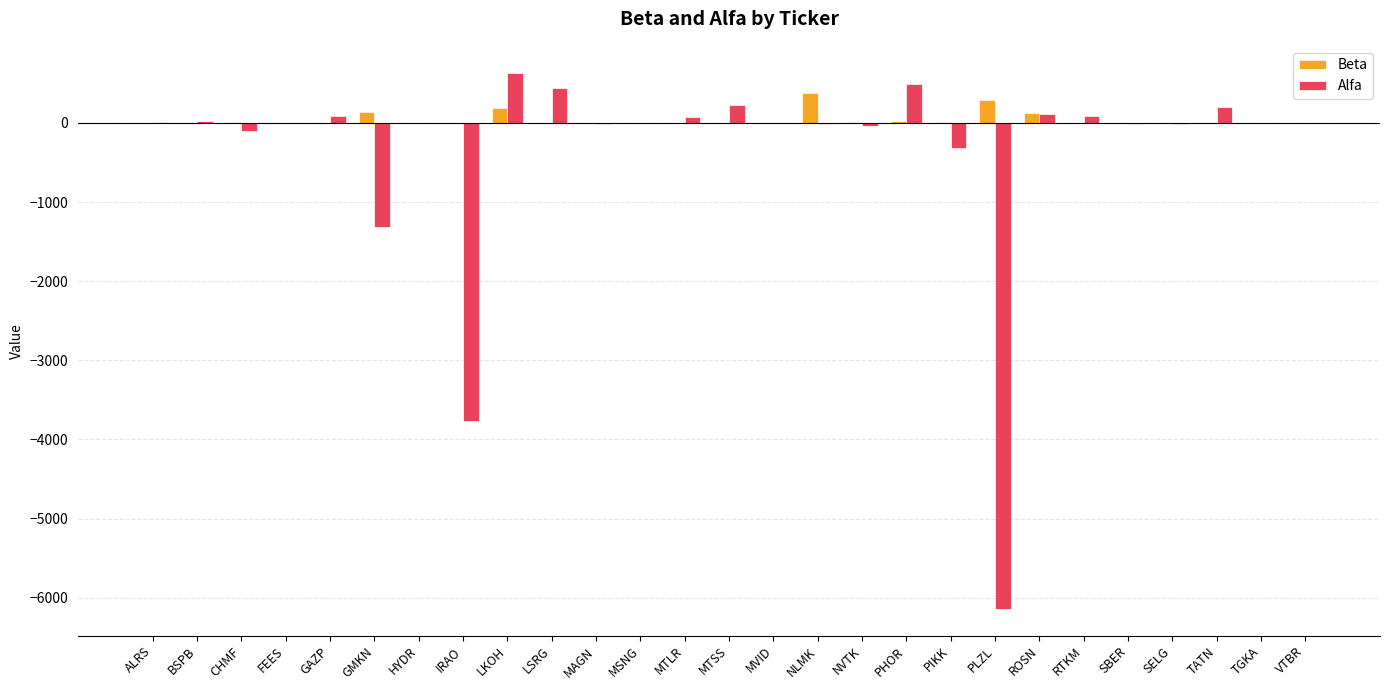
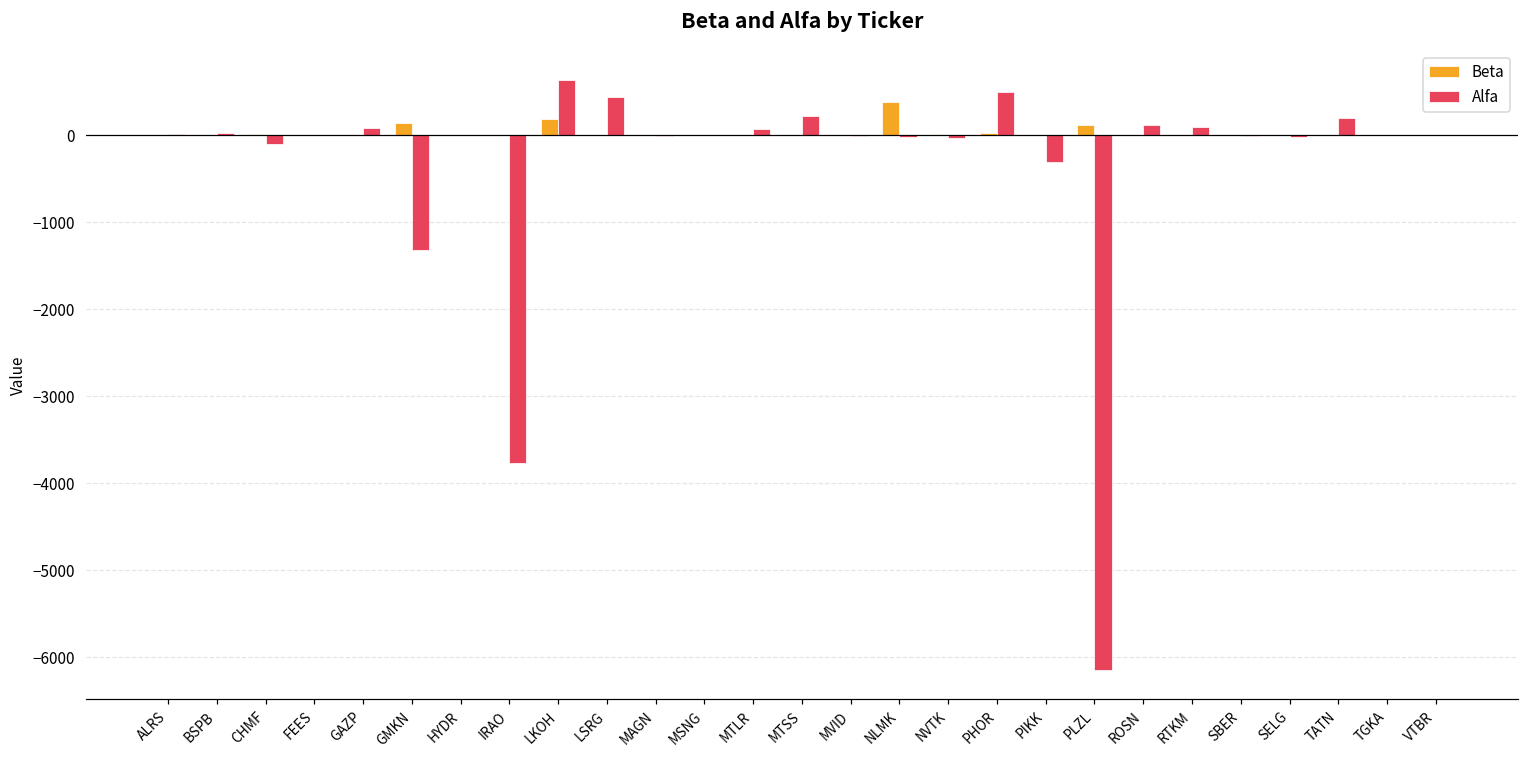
  {
    "Beta": {
      "GMKN": 100,
      "LKOH": 200,
      "NLMK": 400,
-     "PLZL": 300,
-     "ROSN": 100
+     "PLZL": 100,
+     "ROSN": 0
    },
    "Alfa": {
      "CHMF": -100,
      "GAZP": 100,
      "GMKN": -1300,
      "IRAO": -3800,
      "LKOH": 600,
      "LSRG": 400,
      "MTLR": 100,
      "MTSS": 200,
      "NVTK": 0,
      "PHOR": 500,
      "PIKK": -300,
      "PLZL": -6100,
      "ROSN": 100,
      "RTKM": 100,
      "TATN": 200
    }
  }
